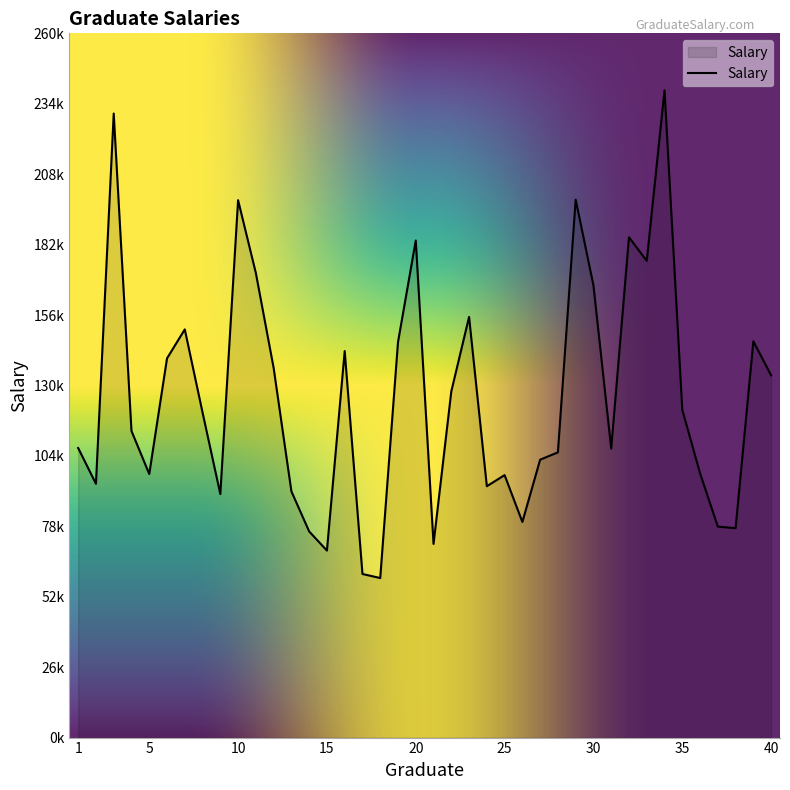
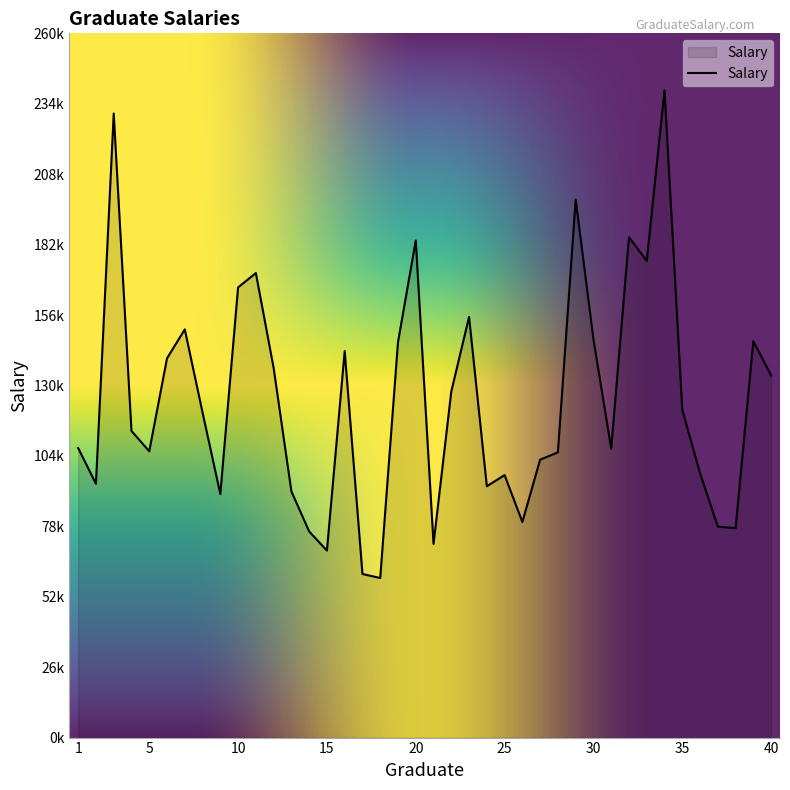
  {
    "1": 107000,
-   "5": 97000,
-   "10": 198000,
+   "5": 106000,
+   "10": 166000,
    "15": 69000,
    "20": 184000,
    "25": 97000,
-   "30": 167000,
+   "30": 147000,
    "35": 121000,
    "40": 134000
  }
